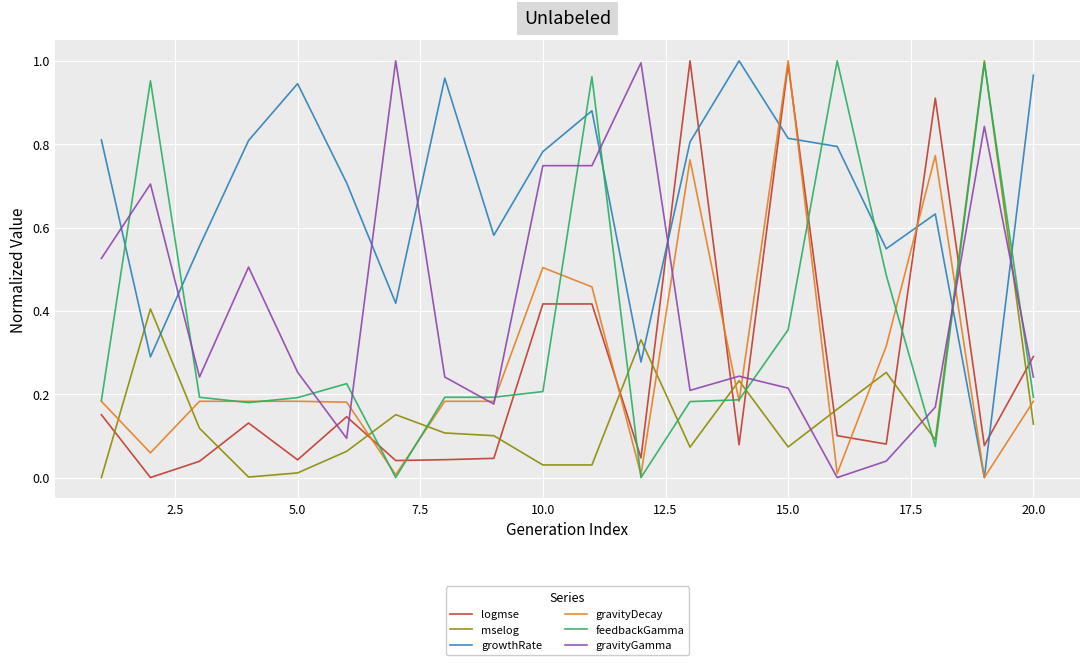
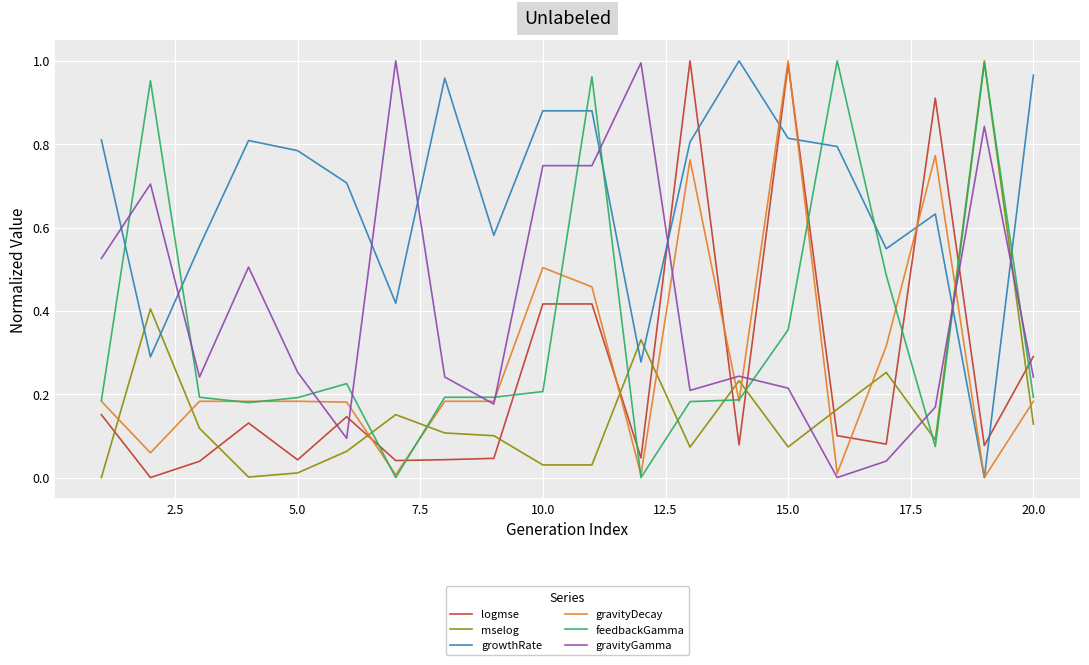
  {
    "logmse": {
      "5.0": 0.04,
      "10.0": 0.42,
      "15.0": 0.99,
      "20.0": 0.29
    },
    "mselog": {
      "5.0": 0.01,
      "10.0": 0.03,
      "15.0": 0.07,
      "20.0": 0.13
    },
    "growthRate": {
-     "5.0": 0.95,
-     "10.0": 0.78,
+     "5.0": 0.78,
+     "10.0": 0.88,
      "15.0": 0.81,
      "20.0": 0.97
    },
    "gravityDecay": {
      "5.0": 0.18,
      "10.0": 0.50,
      "15.0": 1.00,
      "20.0": 0.18
    },
    "feedbackGamma": {
      "5.0": 0.19,
      "10.0": 0.21,
      "15.0": 0.35,
      "20.0": 0.19
    },
    "gravityGamma": {
      "5.0": 0.25,
      "10.0": 0.75,
      "15.0": 0.21,
      "20.0": 0.24
    }
  }
